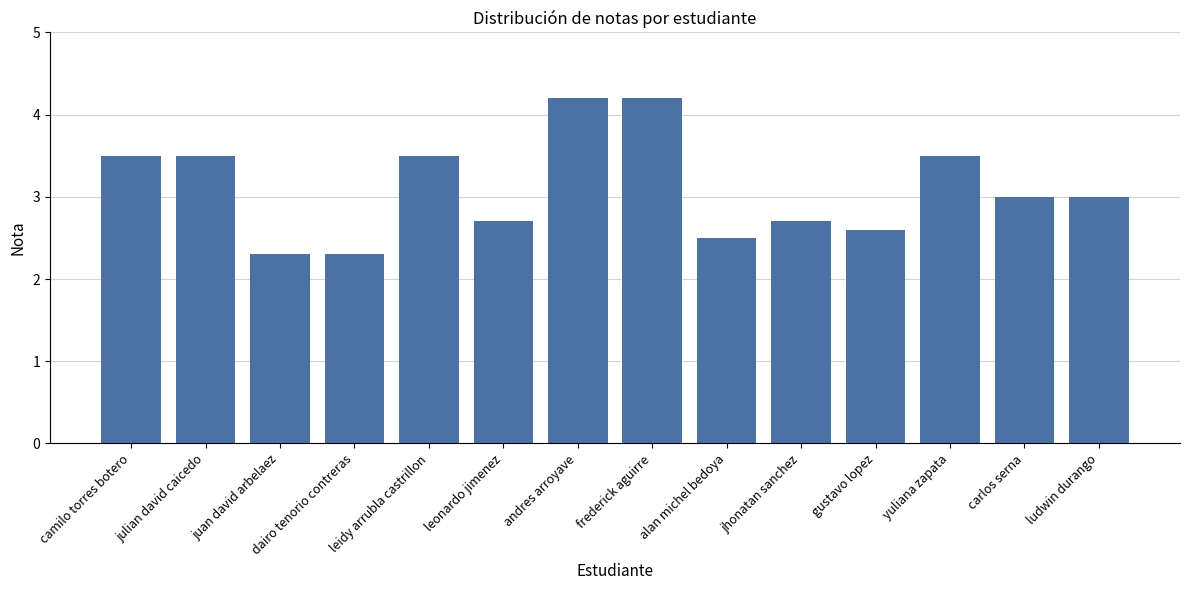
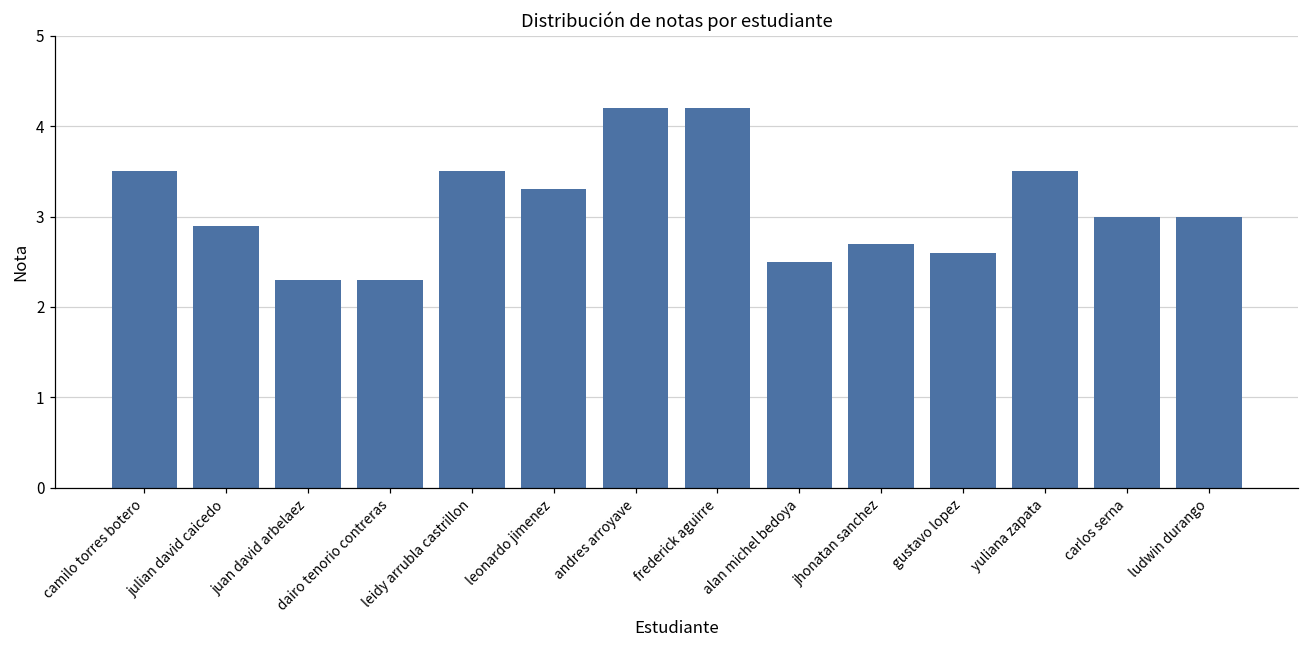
  {
    "camilo torres botero": 3.5,
-   "julian david caicedo": 3.5,
+   "julian david caicedo": 2.9,
    "juan david arbelaez": 2.3,
    "dairo tenorio contreras": 2.3,
    "leidy arrubla castrillon": 3.5,
-   "leonardo jimenez": 2.7,
+   "leonardo jimenez": 3.3,
    "andres arroyave": 4.2,
    "frederick aguirre": 4.2,
    "alan michel bedoya": 2.5,
    "jhonatan sanchez": 2.7,
    "gustavo lopez": 2.6,
    "yuliana zapata": 3.5,
    "carlos serna": 3.0,
    "ludwin durango": 3.0
  }
